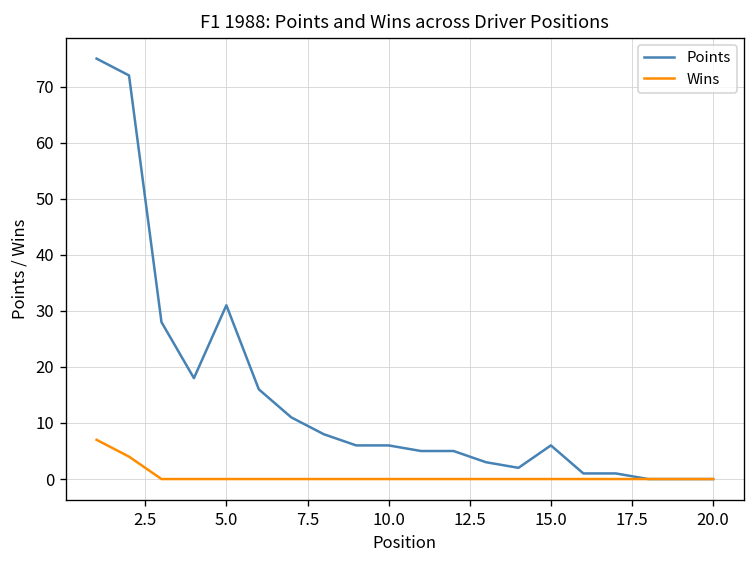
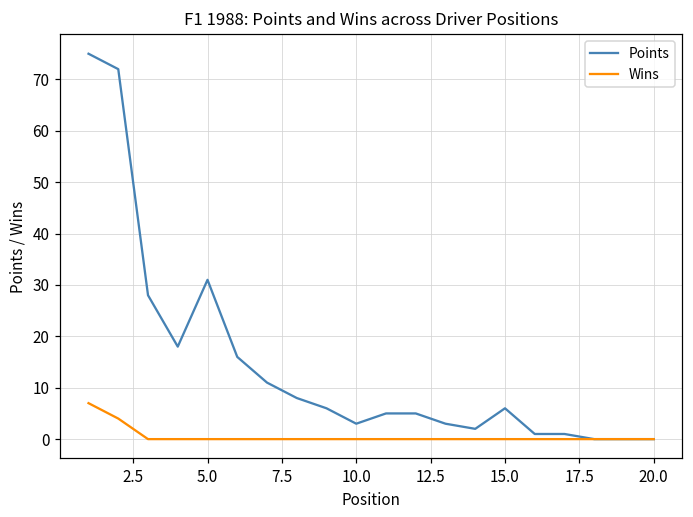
  {
    "Points": {
      "5.0": 31,
-     "10.0": 6,
+     "10.0": 3,
      "15.0": 6
    },
    "Wins": {
      "5.0": 0,
      "10.0": 0,
      "15.0": 0
    }
  }
